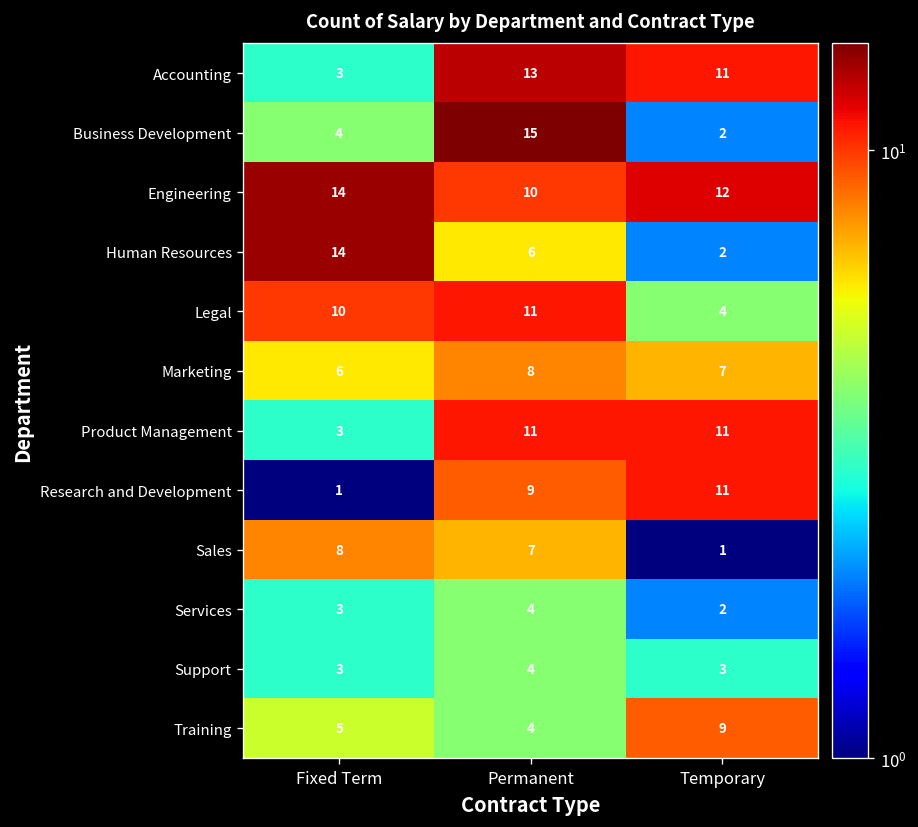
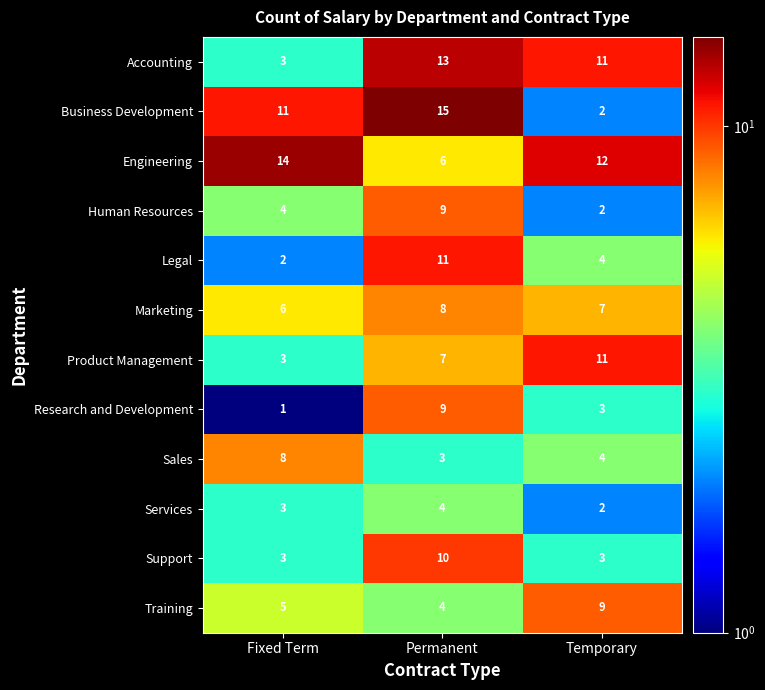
  {
    "Accounting": {
      "Fixed Term": 3,
      "Permanent": 13,
      "Temporary": 11
    },
    "Business Development": {
-     "Fixed Term": 4,
+     "Fixed Term": 11,
      "Permanent": 15,
      "Temporary": 2
    },
    "Engineering": {
      "Fixed Term": 14,
-     "Permanent": 10,
+     "Permanent": 6,
      "Temporary": 12
    },
    "Human Resources": {
-     "Fixed Term": 14,
-     "Permanent": 6,
+     "Fixed Term": 4,
+     "Permanent": 9,
      "Temporary": 2
    },
    "Legal": {
-     "Fixed Term": 10,
+     "Fixed Term": 2,
      "Permanent": 11,
      "Temporary": 4
    },
    "Marketing": {
      "Fixed Term": 6,
      "Permanent": 8,
      "Temporary": 7
    },
    "Product Management": {
      "Fixed Term": 3,
-     "Permanent": 11,
+     "Permanent": 7,
      "Temporary": 11
    },
    "Research and Development": {
      "Fixed Term": 1,
      "Permanent": 9,
-     "Temporary": 11
+     "Temporary": 3
    },
    "Sales": {
      "Fixed Term": 8,
-     "Permanent": 7,
-     "Temporary": 1
+     "Permanent": 3,
+     "Temporary": 4
    },
    "Services": {
      "Fixed Term": 3,
      "Permanent": 4,
      "Temporary": 2
    },
    "Support": {
      "Fixed Term": 3,
-     "Permanent": 4,
+     "Permanent": 10,
      "Temporary": 3
    },
    "Training": {
      "Fixed Term": 5,
      "Permanent": 4,
      "Temporary": 9
    }
  }
